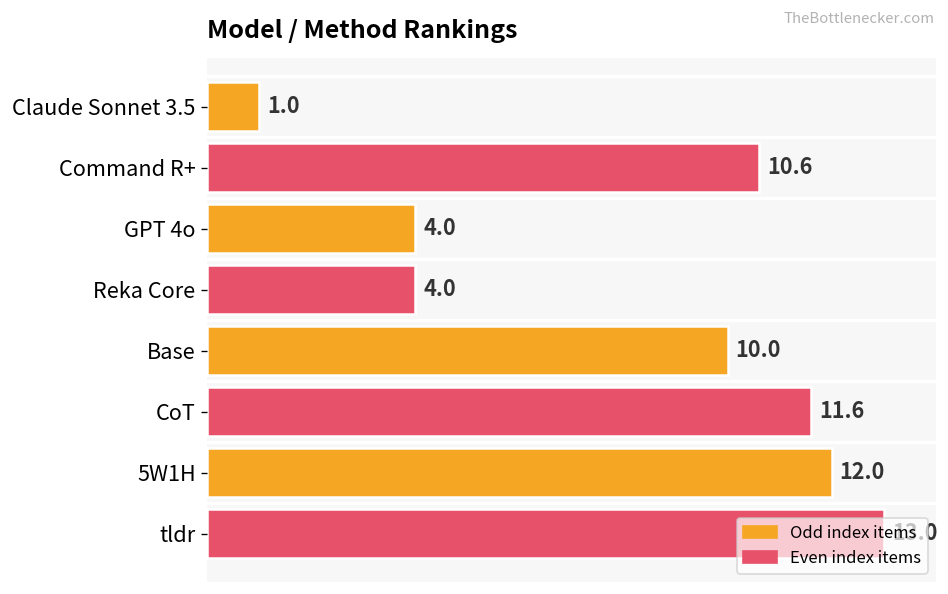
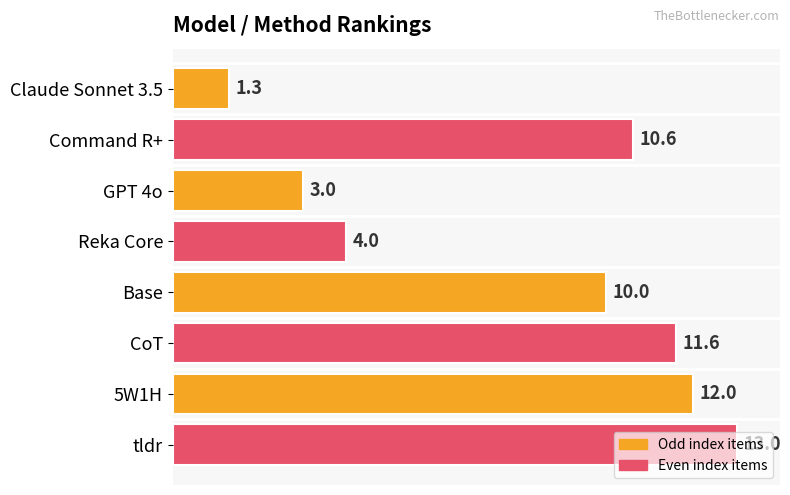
  {
-   "Claude Sonnet 3.5": 1.0,
+   "Claude Sonnet 3.5": 1.3,
    "Command R+": 10.6,
-   "GPT 4o": 4.0,
+   "GPT 4o": 3.0,
    "Reka Core": 4.0,
    "Base": 10.0,
    "CoT": 11.6,
    "5W1H": 12.0
  }
